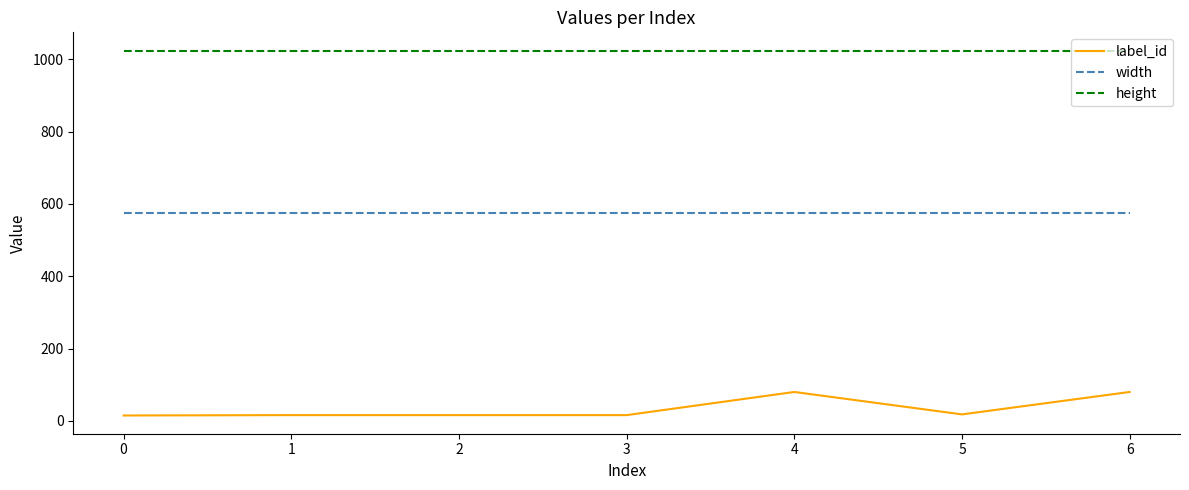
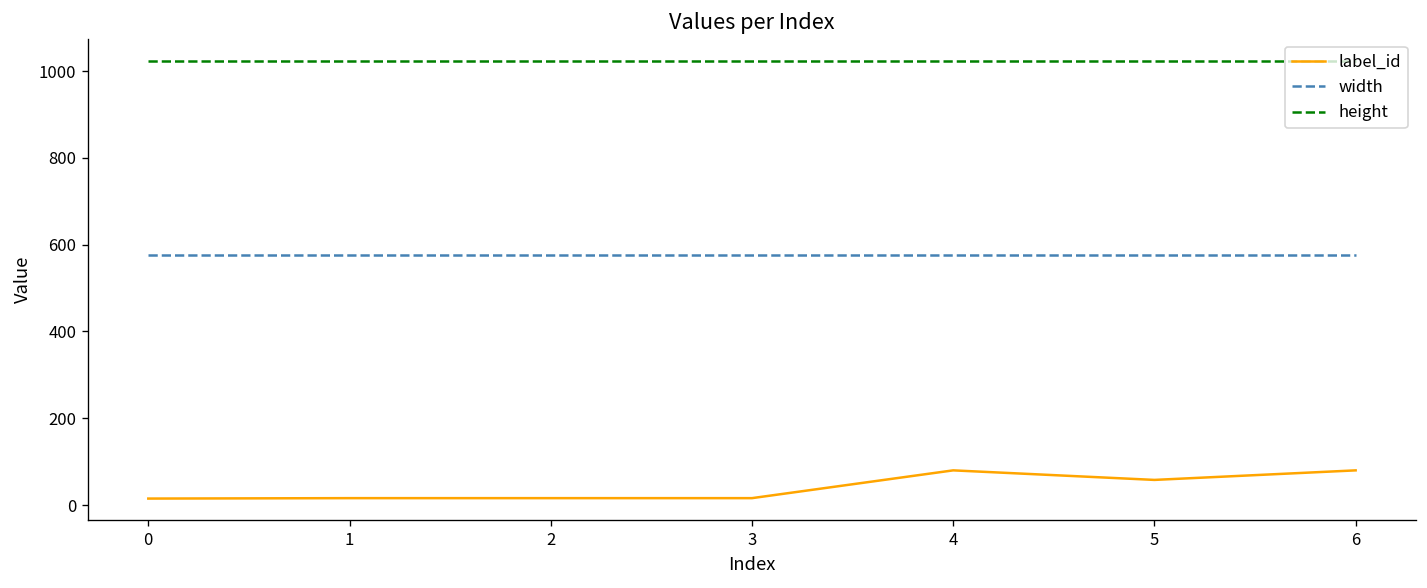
  {
    "label_id": {
      "0": 20,
      "1": 20,
      "2": 20,
      "3": 20,
      "4": 80,
-     "5": 20,
+     "5": 60,
      "6": 80
    },
    "width": {
      "0": 580,
      "1": 580,
      "2": 580,
      "3": 580,
      "4": 580,
      "5": 580,
      "6": 580
    },
    "height": {
      "0": 1020,
      "1": 1020,
      "2": 1020,
      "3": 1020,
      "4": 1020,
      "5": 1020
    }
  }
